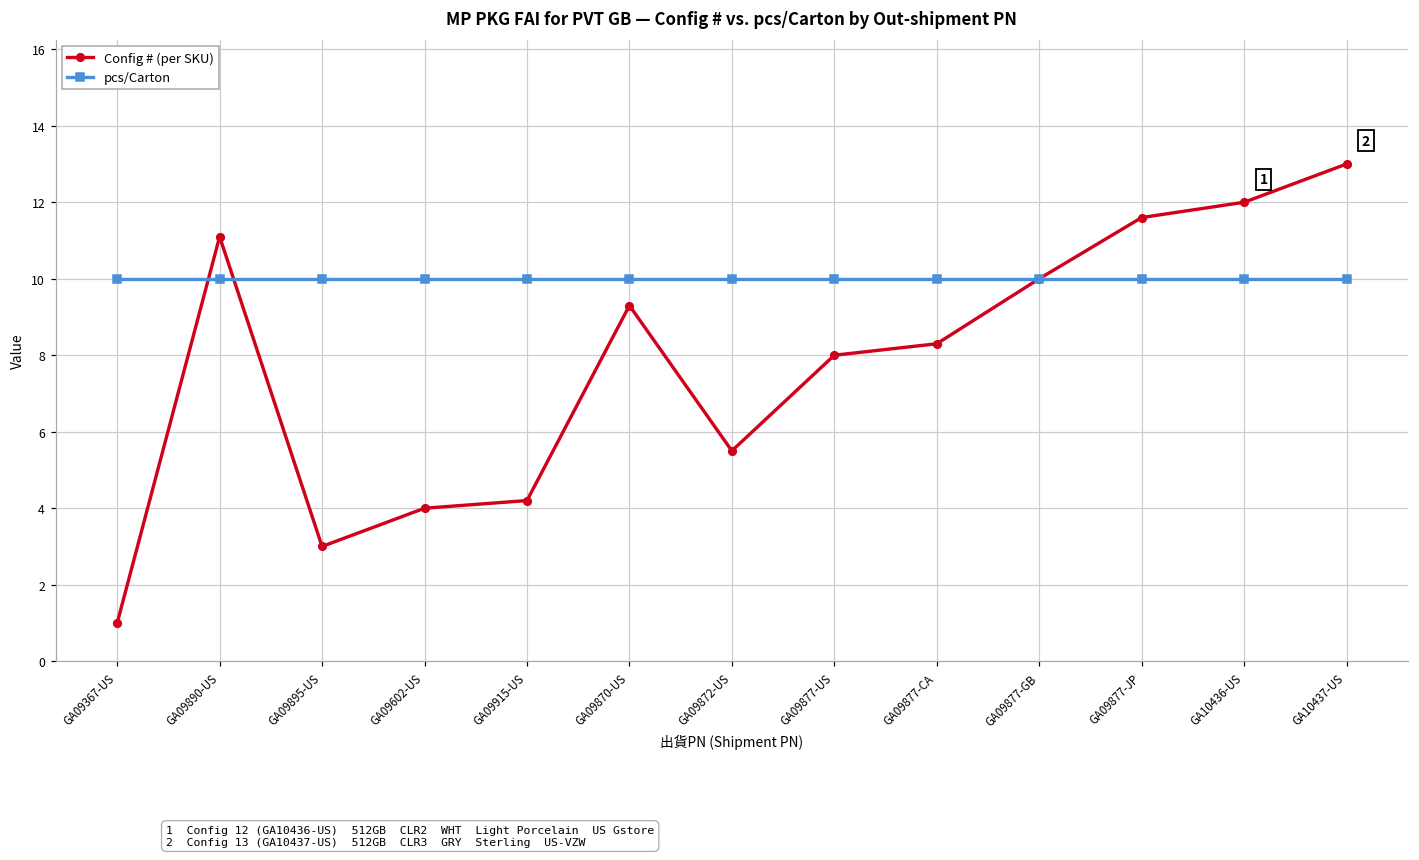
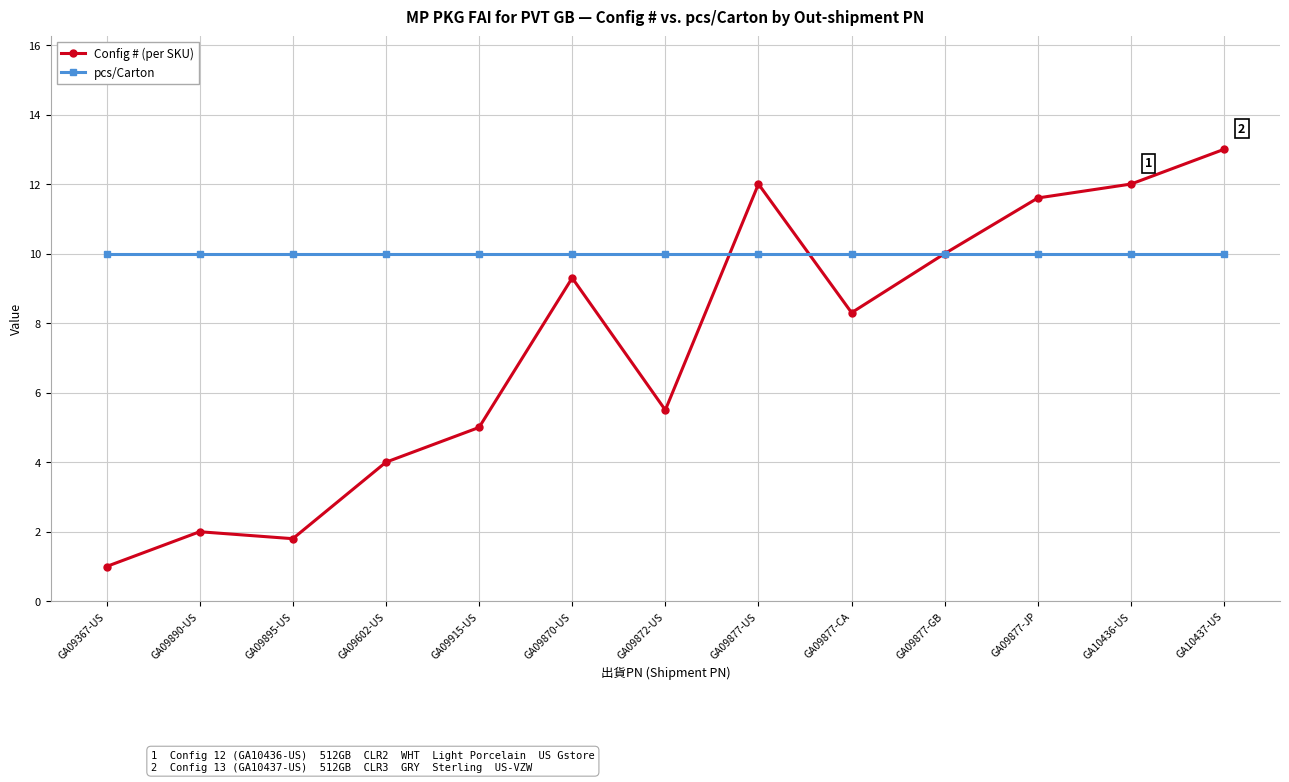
  {
    "Config # (per SKU)": {
      "GA09367-US": 1.0,
-     "GA09890-US": 11.1,
-     "GA09895-US": 3.0,
+     "GA09890-US": 2.0,
+     "GA09895-US": 1.8,
      "GA09602-US": 4.0,
-     "GA09915-US": 4.2,
+     "GA09915-US": 5.0,
      "GA09870-US": 9.3,
      "GA09872-US": 5.5,
-     "GA09877-US": 8,
+     "GA09877-US": 12,
      "GA09877-CA": 8.3,
      "GA09877-JP": 11.6
    },
    "pcs/Carton": {
      "GA09367-US": 10.0,
      "GA09890-US": 10.0,
      "GA09895-US": 10.0,
      "GA09602-US": 10.0,
      "GA09915-US": 10.0,
      "GA09870-US": 10.0,
      "GA09872-US": 10.0,
      "GA09877-US": 10.0,
      "GA09877-CA": 10.0,
      "GA09877-JP": 10.0,
      "GA10436-US": 10.0,
      "GA10437-US": 10.0
    }
  }
